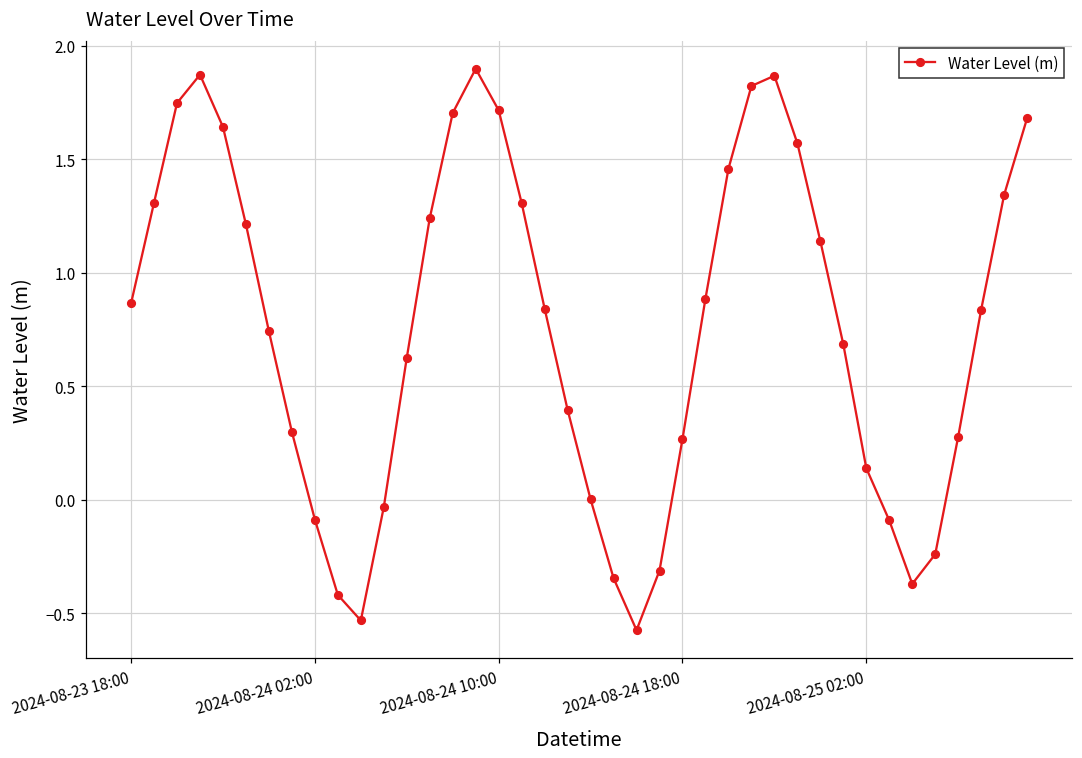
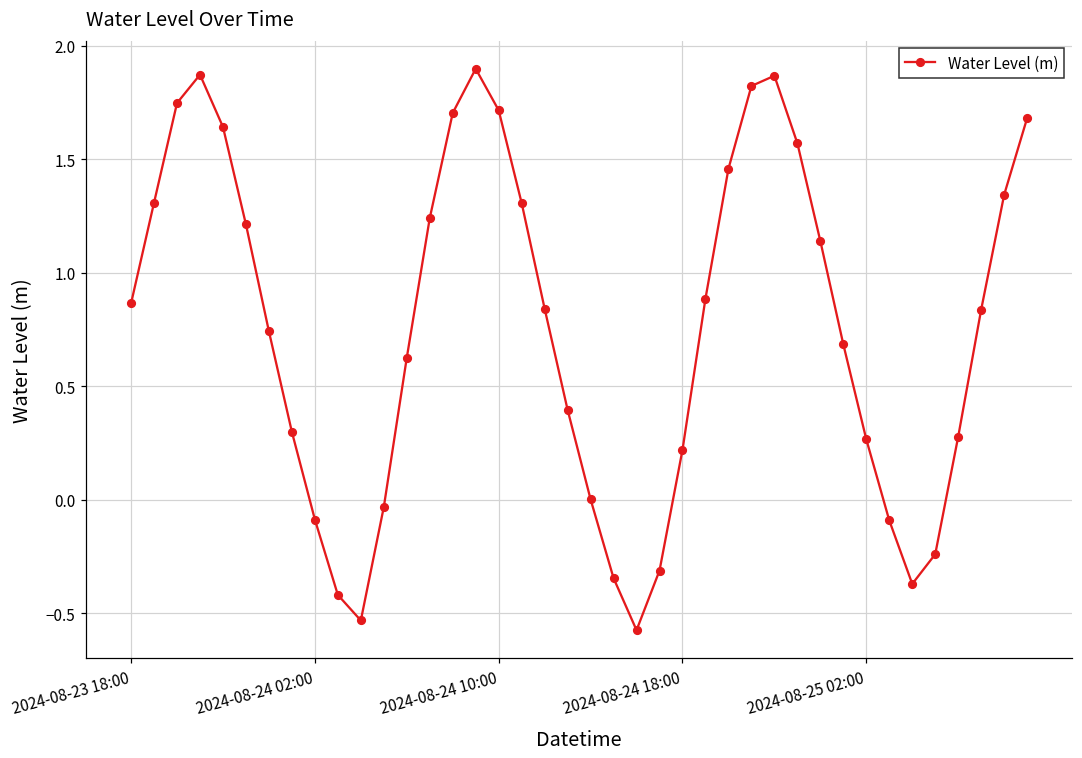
  {
    "2024-08-23 18:00": 0.87,
    "2024-08-24 02:00": -0.09,
    "2024-08-24 10:00": 1.72,
-   "2024-08-24 18:00": 0.27,
-   "2024-08-25 02:00": 0.14
+   "2024-08-24 18:00": 0.22,
+   "2024-08-25 02:00": 0.27
  }
